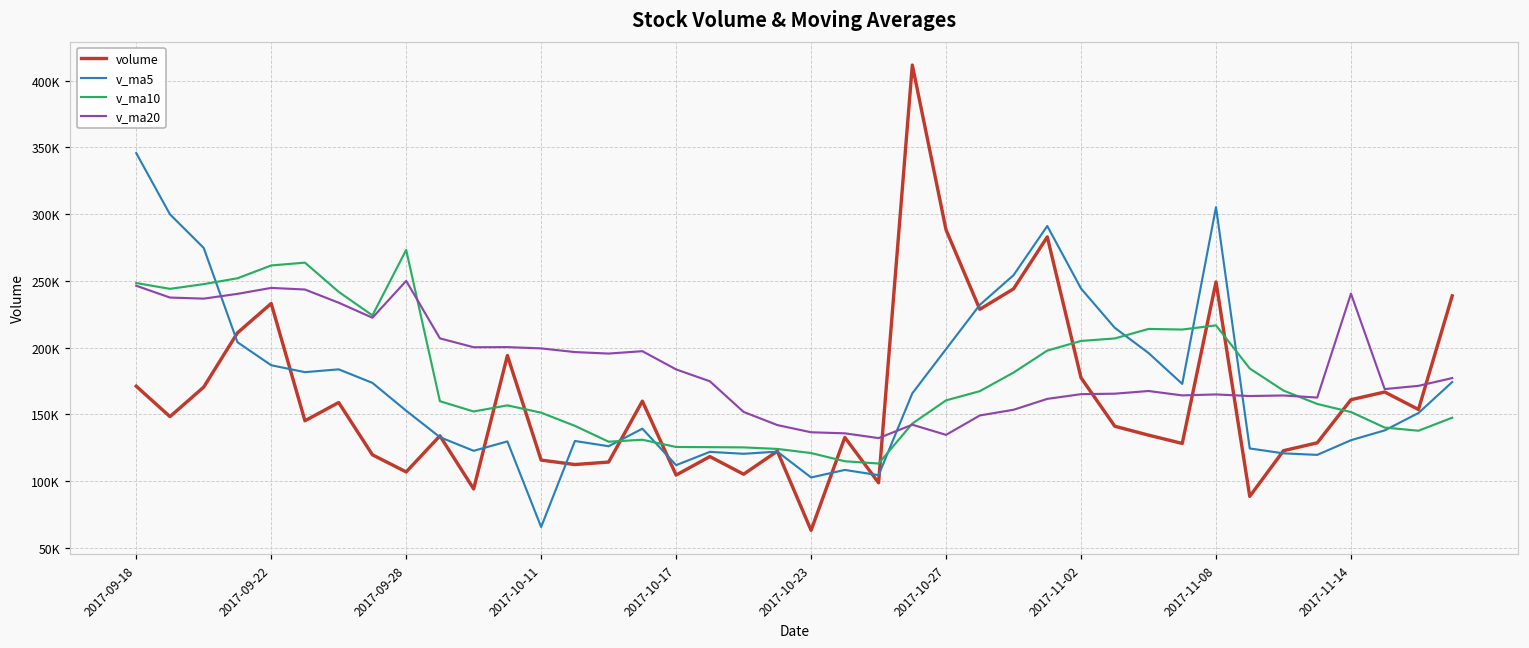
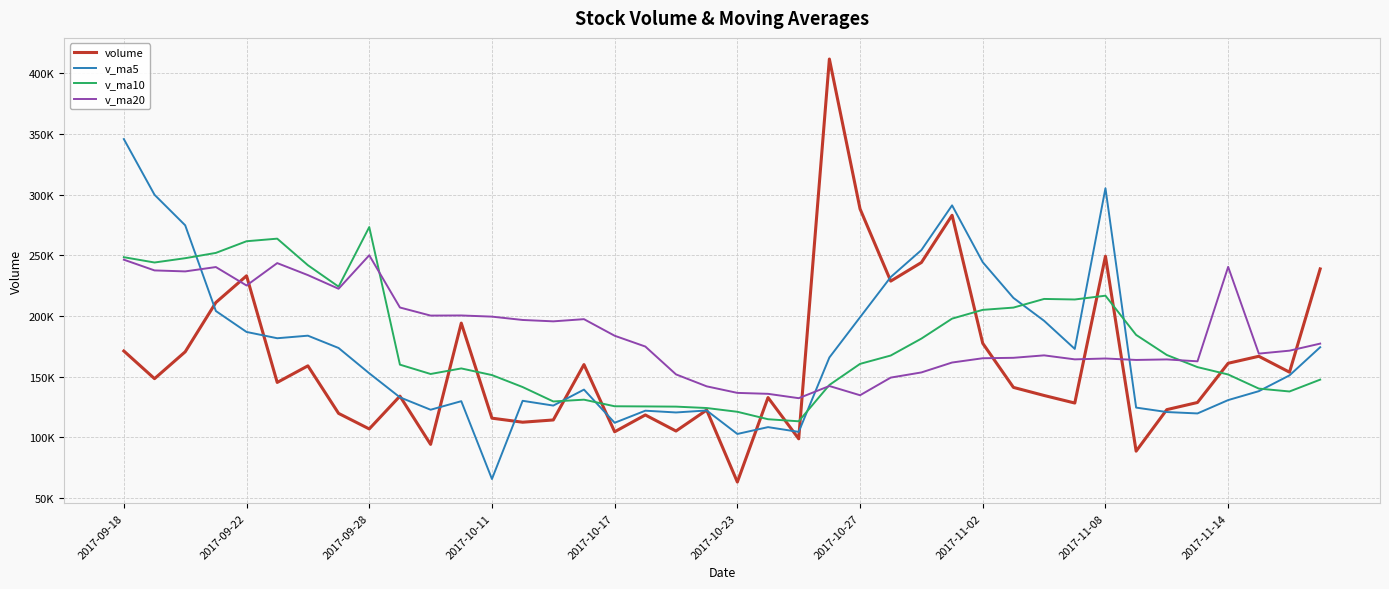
  {
    "volume": {
      "2017-09-18": 171000,
      "2017-09-22": 233000,
      "2017-09-28": 107000,
      "2017-10-11": 116000,
      "2017-10-17": 105000,
      "2017-10-23": 63000,
      "2017-10-27": 288000,
      "2017-11-02": 177000,
      "2017-11-08": 249000,
      "2017-11-14": 161000
    },
    "v_ma5": {
      "2017-09-18": 346000,
      "2017-09-22": 187000,
      "2017-09-28": 153000,
      "2017-10-11": 66000,
      "2017-10-17": 112000,
      "2017-10-23": 103000,
      "2017-10-27": 199000,
      "2017-11-02": 244000,
      "2017-11-08": 305000,
      "2017-11-14": 131000
    },
    "v_ma10": {
      "2017-09-22": 262000,
      "2017-09-28": 273000,
      "2017-10-11": 151000,
      "2017-10-17": 126000,
      "2017-10-23": 121000,
      "2017-10-27": 160000,
      "2017-11-02": 205000,
      "2017-11-08": 217000,
      "2017-11-14": 152000
    },
    "v_ma20": {
-     "2017-09-22": 245000,
+     "2017-09-22": 225000,
      "2017-09-28": 250000,
      "2017-10-11": 199000,
      "2017-10-17": 184000,
      "2017-10-23": 137000,
      "2017-10-27": 135000,
      "2017-11-02": 165000,
      "2017-11-08": 165000,
      "2017-11-14": 240000
    }
  }
